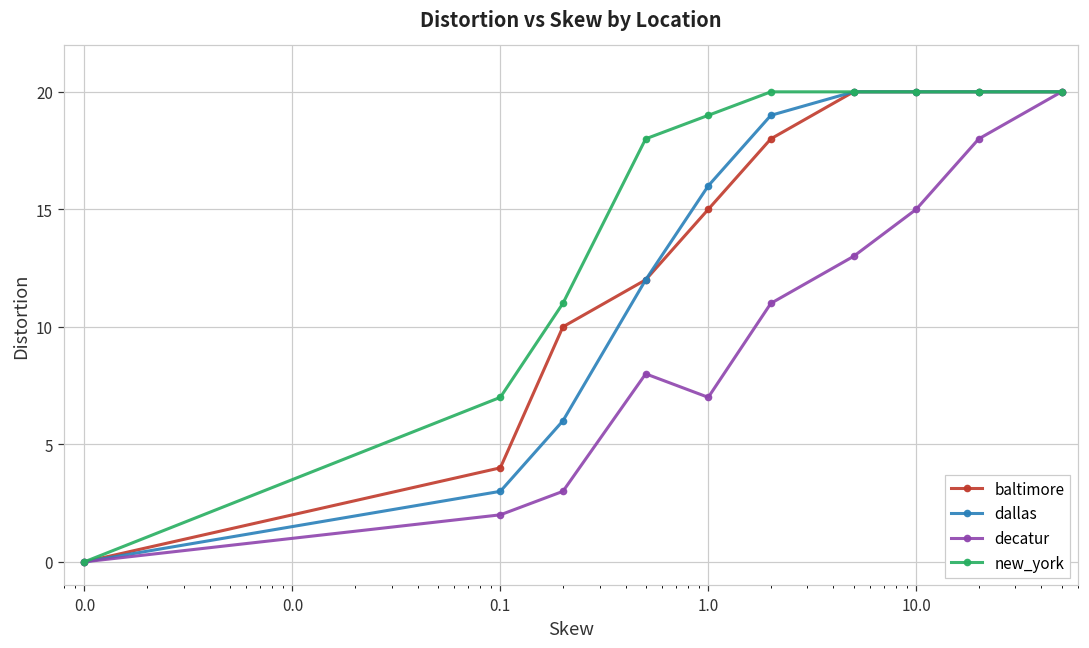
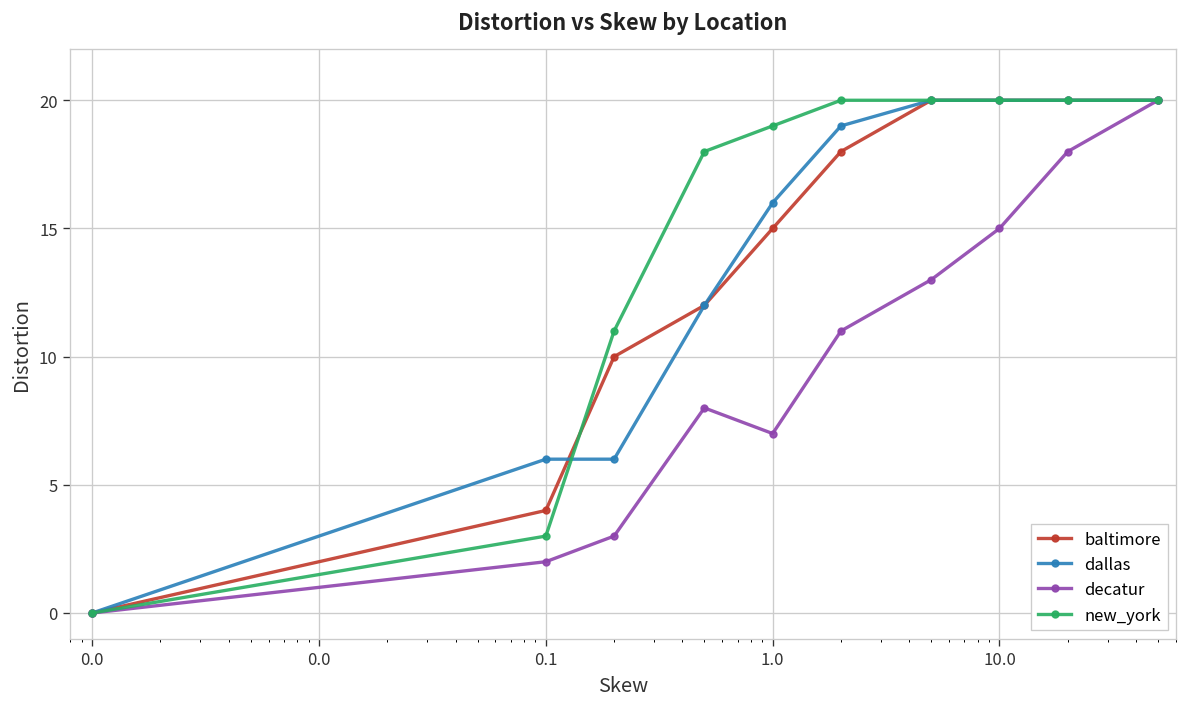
  {
    "baltimore": {
      "0.1": 4,
      "1.0": 15
    },
    "dallas": {
-     "0.1": 3,
+     "0.1": 6,
      "1.0": 16
    },
    "decatur": {
      "0.1": 2,
      "1.0": 7,
      "10.0": 15
    },
    "new_york": {
-     "0.1": 7,
+     "0.1": 3,
      "1.0": 19
    }
  }
